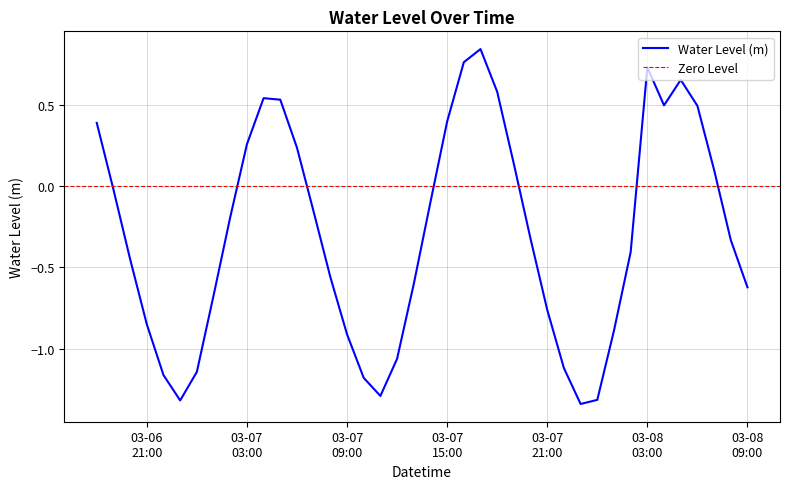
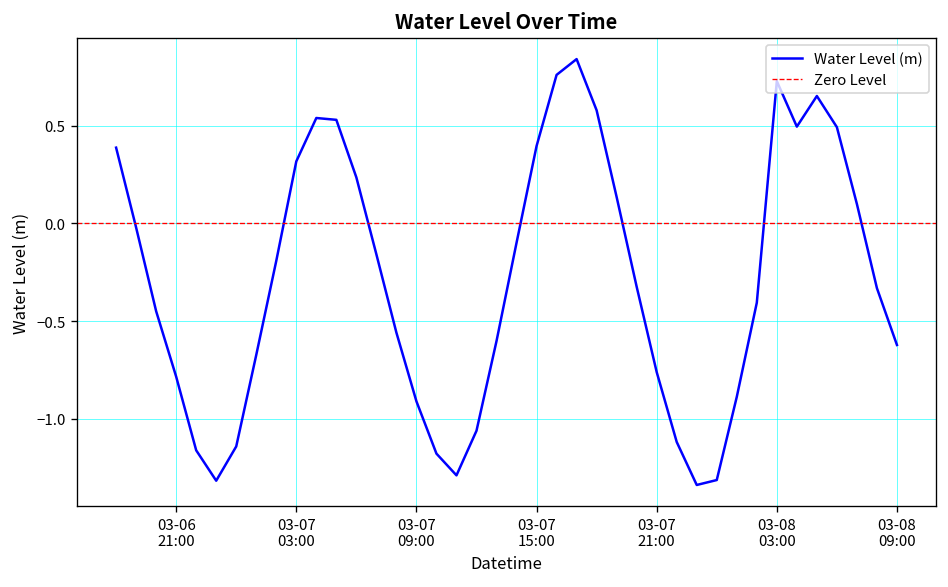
  {
-   "03-06 21:00": -0.85,
-   "03-07 03:00": 0.26,
+   "03-06 21:00": -0.78,
+   "03-07 03:00": 0.32,
    "03-07 09:00": -0.91,
    "03-07 15:00": 0.40,
    "03-07 21:00": -0.76,
    "03-08 09:00": -0.62
  }
